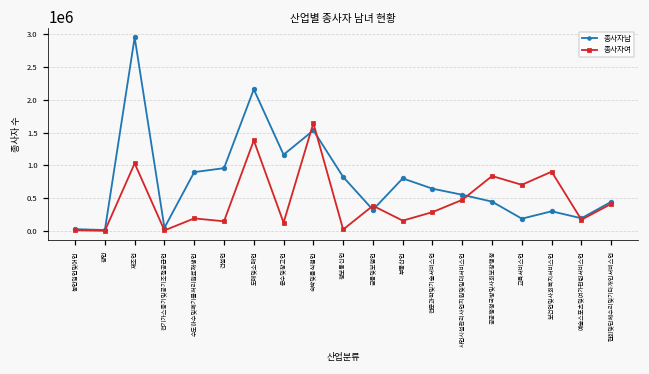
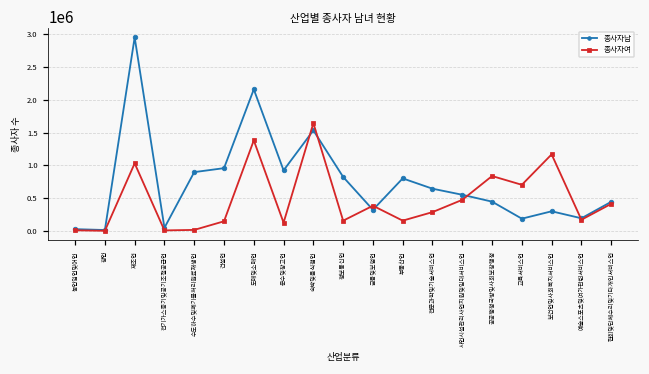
  {
    "종사자남": {
      "제조업": 3000000,
      "수도하수및폐기물처리원료재생업": 900000,
      "건설업": 1000000,
      "도매및소매업": 2200000,
-     "운수및창고업": 1200000,
+     "운수및창고업": 900000,
      "숙박및음식점업": 1500000,
      "정보통신업": 800000,
      "금융및보험업": 300000,
      "부동산업": 800000,
      "전문과학및기술서비스업": 600000,
      "사업시설관리사업지원및임대서비스업": 600000,
      "공공행정국방및사회보장행정": 400000,
      "교육서비스업": 200000,
      "보건업및사회복지서비스업": 300000
    },
    "종사자여": {
      "제조업": 1000000,
-     "수도하수및폐기물처리원료재생업": 200000,
+     "수도하수및폐기물처리원료재생업": 0,
      "건설업": 100000,
      "도매및소매업": 1400000,
      "운수및창고업": 100000,
      "숙박및음식점업": 1600000,
-     "정보통신업": 0,
+     "정보통신업": 200000,
      "금융및보험업": 400000,
      "부동산업": 200000,
      "전문과학및기술서비스업": 300000,
      "사업시설관리사업지원및임대서비스업": 500000,
      "공공행정국방및사회보장행정": 800000,
      "교육서비스업": 700000,
-     "보건업및사회복지서비스업": 900000
+     "보건업및사회복지서비스업": 1200000
    }
  }
